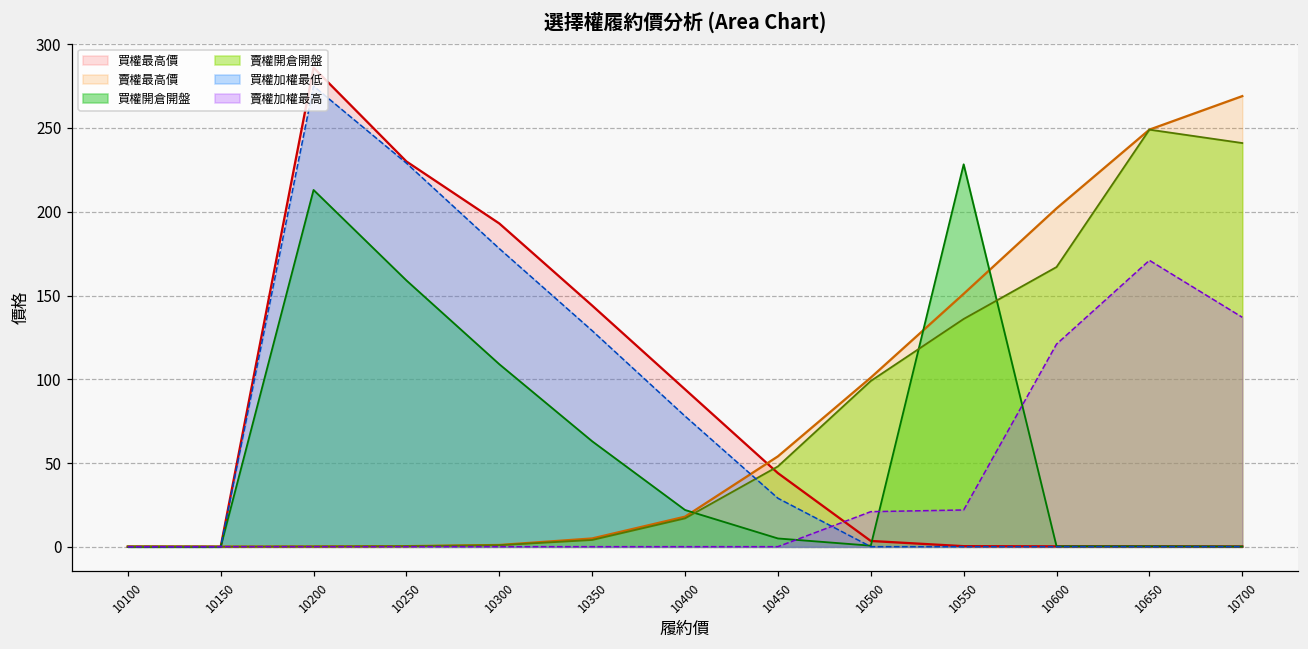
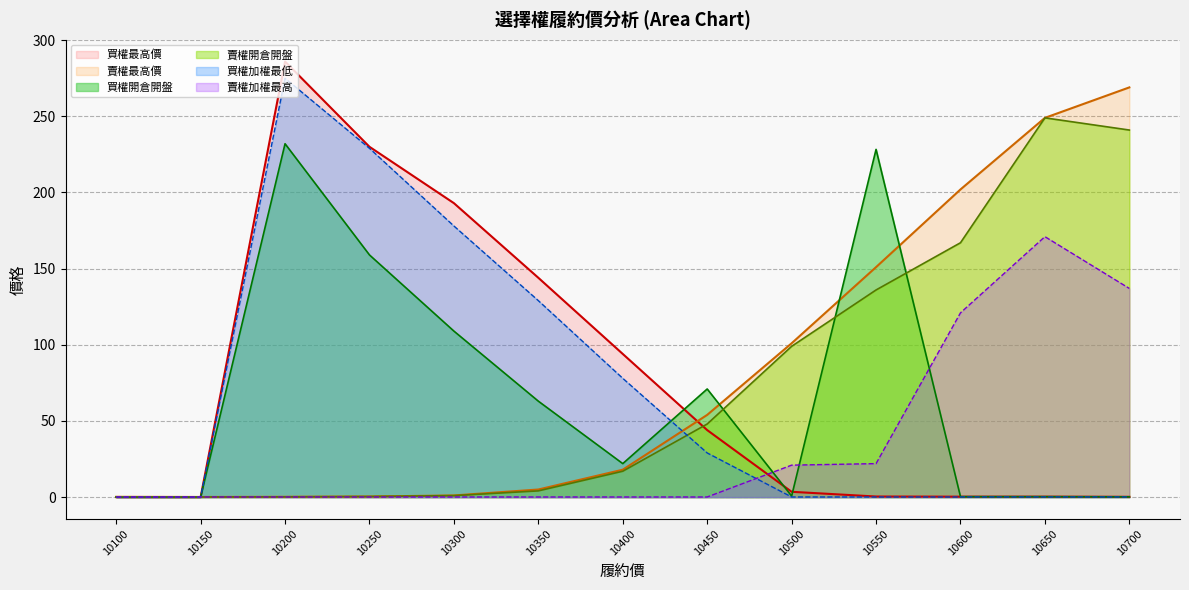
  {
    "買權開倉開盤": {
-     "10200": 213,
+     "10200": 232,
      "10250": 159,
      "10300": 109,
      "10350": 63,
      "10400": 22,
-     "10450": 5,
+     "10450": 71,
      "10550": 228
    },
    "賣權開倉開盤": {
      "10450": 48,
      "10500": 99,
      "10550": 136,
      "10600": 167,
      "10700": 241
    },
    "買權加權最低": {
      "10300": 178,
      "10350": 129,
      "10400": 78,
      "10450": 29
    },
    "賣權加權最高": {
      "10350": 0,
      "10400": 0,
      "10450": 0,
      "10500": 21,
      "10550": 22,
      "10600": 121,
      "10650": 171,
      "10700": 137
    }
  }
